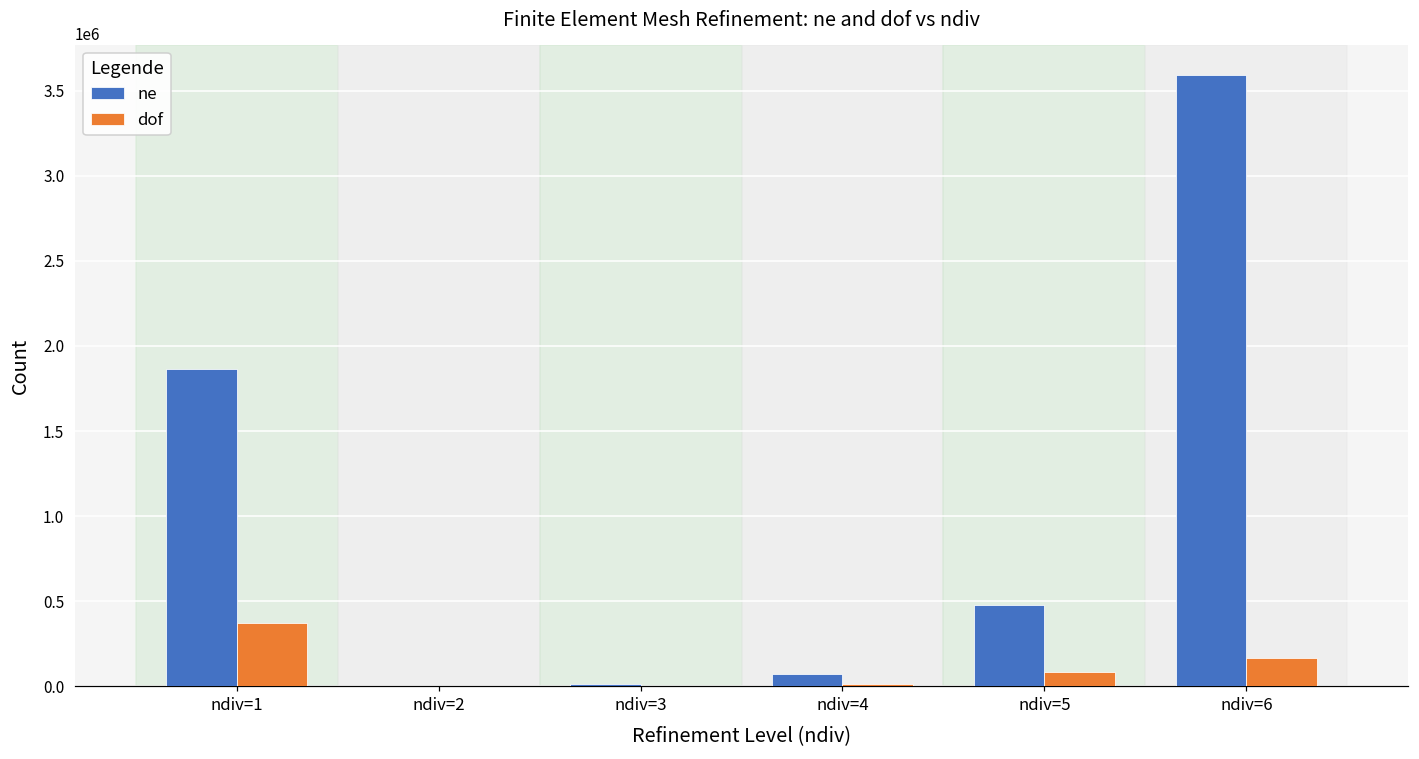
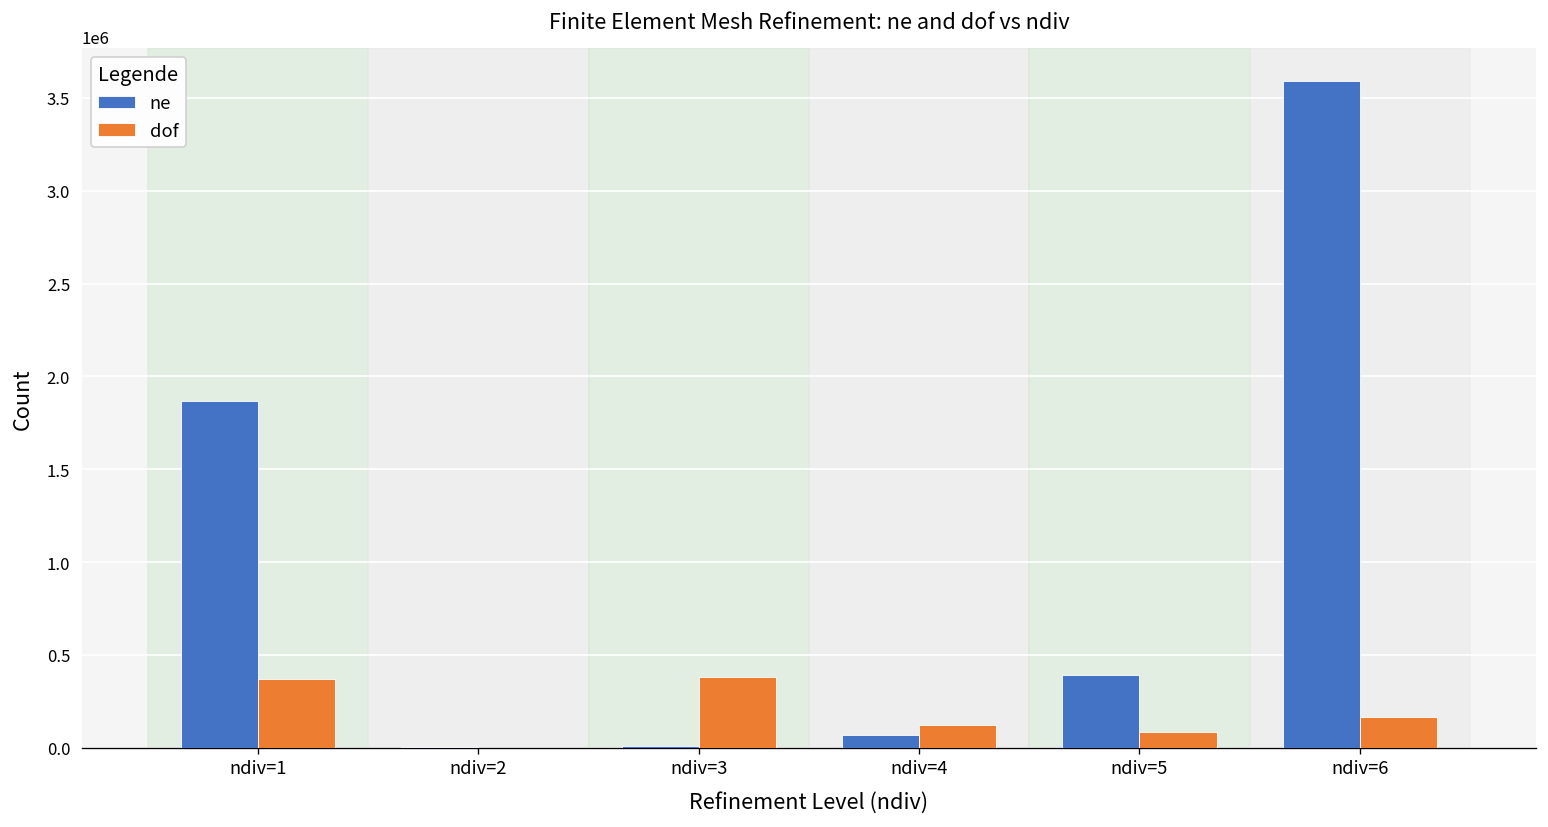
  {
    "ne": {
      "ndiv=1": 1870000,
      "ndiv=4": 70000,
-     "ndiv=5": 480000,
+     "ndiv=5": 390000,
      "ndiv=6": 3590000
    },
    "dof": {
      "ndiv=1": 370000,
-     "ndiv=3": 0,
-     "ndiv=4": 10000,
+     "ndiv=3": 380000,
+     "ndiv=4": 120000,
      "ndiv=5": 80000,
      "ndiv=6": 170000
    }
  }
